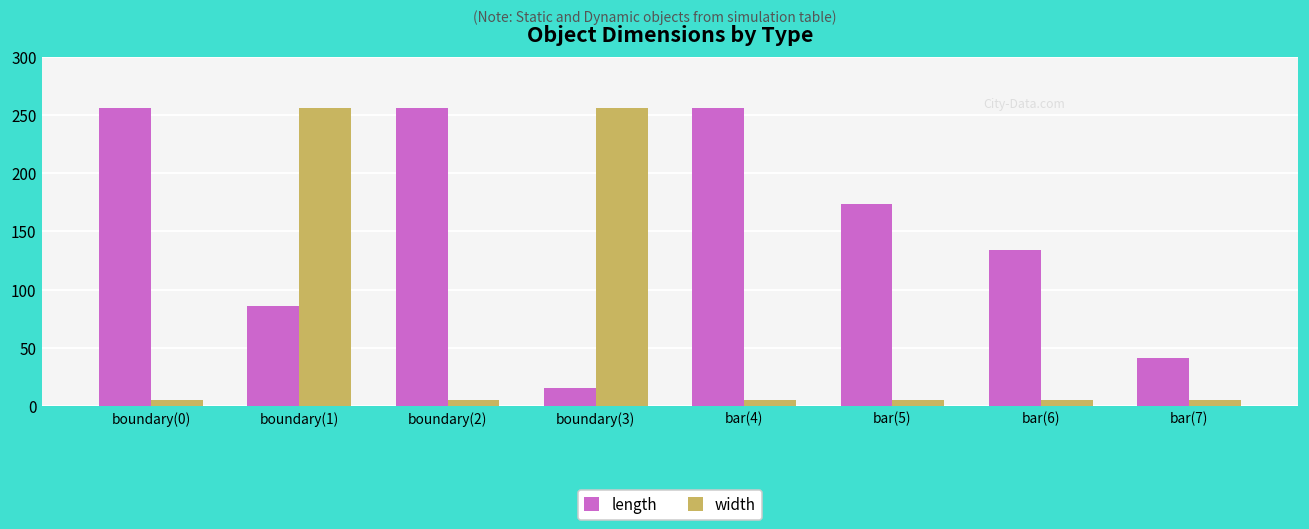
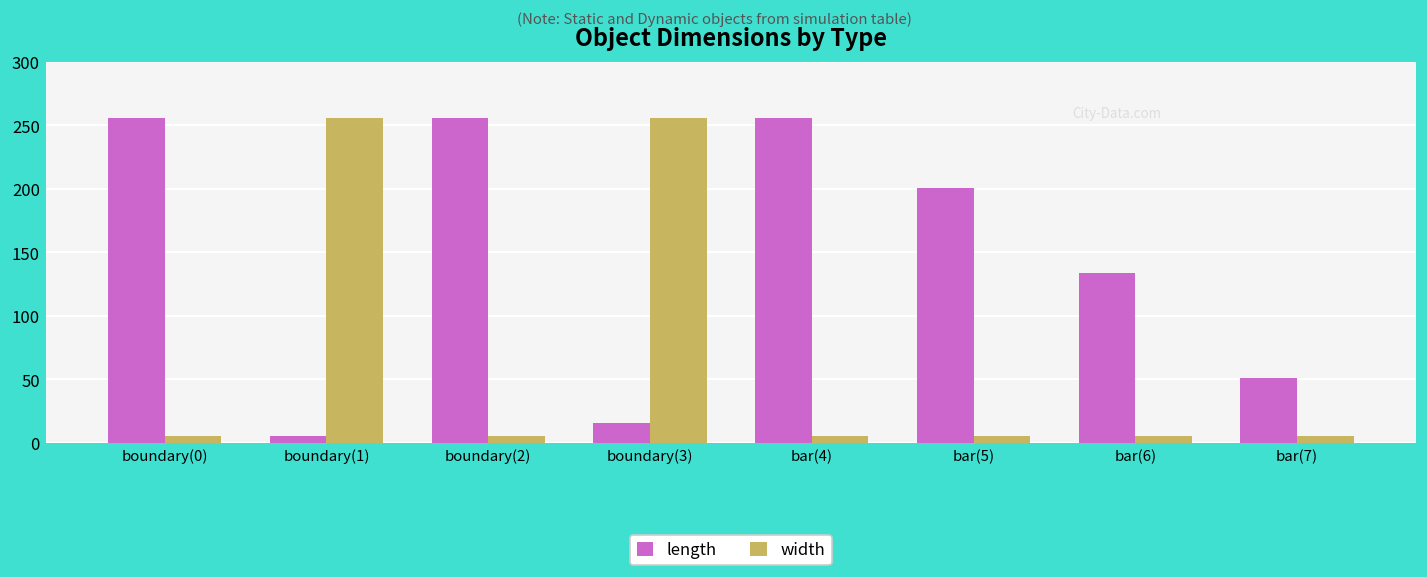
  {
    "length": {
      "boundary(0)": 256,
-     "boundary(1)": 86,
+     "boundary(1)": 5,
      "boundary(2)": 256,
      "boundary(3)": 16,
      "bar(4)": 256,
-     "bar(5)": 173,
+     "bar(5)": 201,
      "bar(6)": 134,
-     "bar(7)": 41
+     "bar(7)": 51
    },
    "width": {
      "boundary(0)": 5,
      "boundary(1)": 256,
      "boundary(2)": 5,
      "boundary(3)": 256,
      "bar(4)": 5,
      "bar(5)": 5,
      "bar(6)": 5,
      "bar(7)": 5
    }
  }
